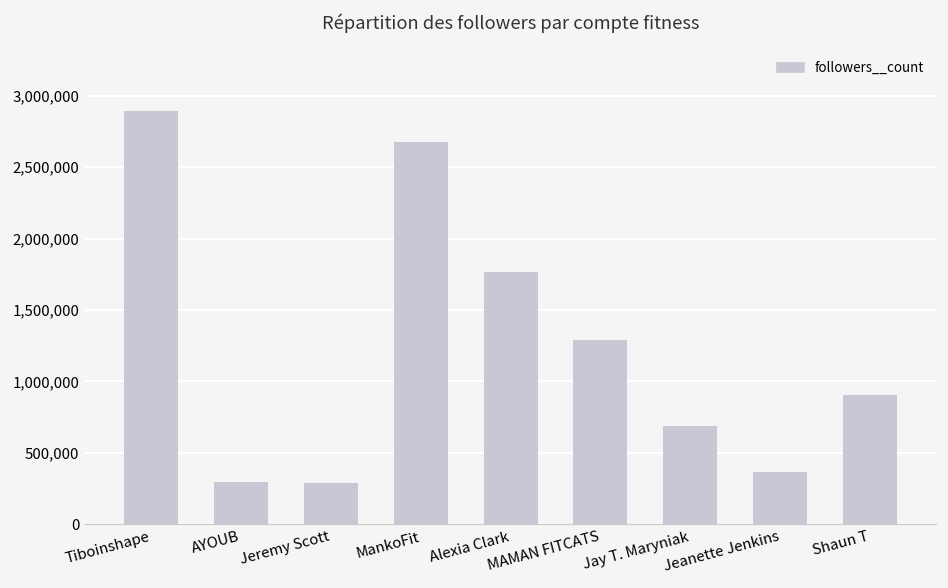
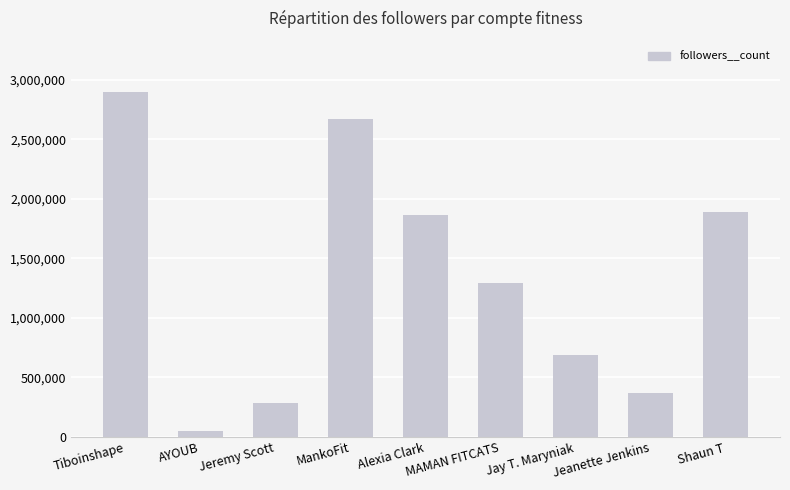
  {
    "Tiboinshape": "2,890,000",
-   "AYOUB": "300,000",
+   "AYOUB": "50,000",
    "Jeremy Scott": "290,000",
    "MankoFit": "2,670,000",
-   "Alexia Clark": "1,770,000",
+   "Alexia Clark": "1,860,000",
    "MAMAN FITCATS": "1,290,000",
    "Jay T. Maryniak": "690,000",
    "Jeanette Jenkins": "360,000",
-   "Shaun T": "910,000"
+   "Shaun T": "1,890,000"
  }
